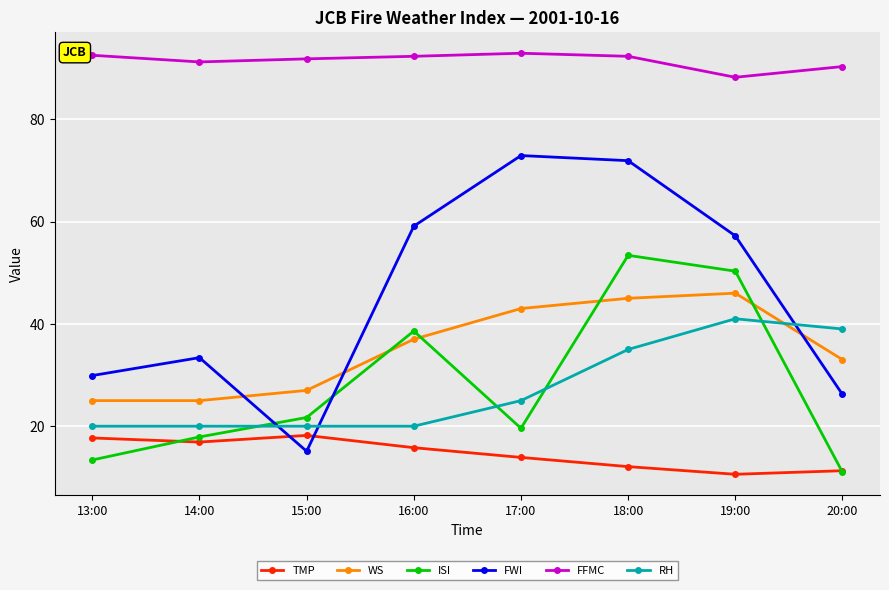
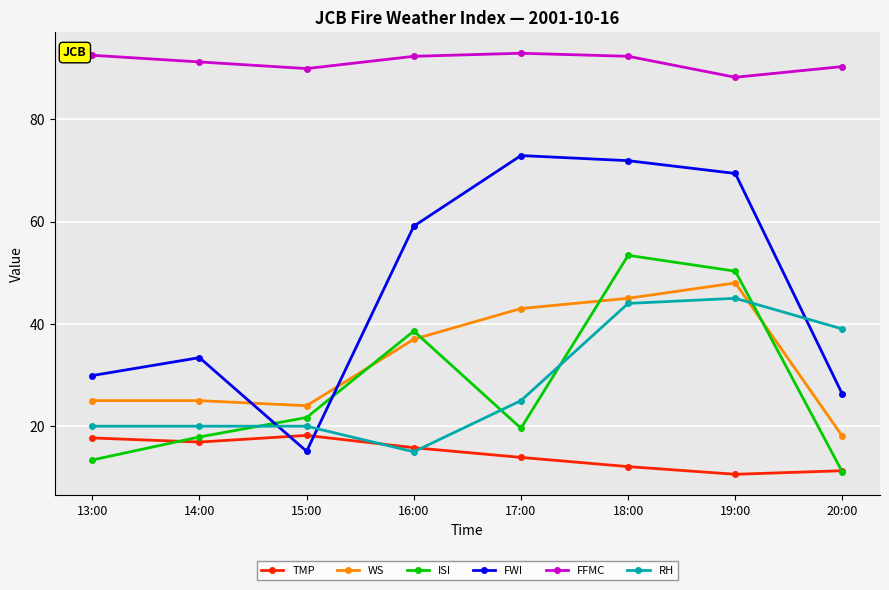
  {
    "TMP": {
      "13:00": 18,
      "14:00": 17,
      "15:00": 18,
      "16:00": 16,
      "17:00": 14,
      "18:00": 12,
      "19:00": 11
    },
    "WS": {
      "13:00": 25,
      "14:00": 25,
-     "15:00": 27,
+     "15:00": 24,
      "16:00": 37,
      "17:00": 43,
      "18:00": 45,
-     "19:00": 46,
-     "20:00": 33
+     "19:00": 48,
+     "20:00": 18
    },
    "ISI": {
      "13:00": 13,
      "14:00": 18,
      "15:00": 22,
      "16:00": 39,
      "17:00": 20,
      "18:00": 53,
      "19:00": 50
    },
    "FWI": {
      "13:00": 30,
      "14:00": 33,
      "15:00": 15,
      "16:00": 59,
      "17:00": 73,
      "18:00": 72,
-     "19:00": 57,
+     "19:00": 69,
      "20:00": 26
    },
    "FFMC": {
      "13:00": 93,
      "14:00": 91,
-     "15:00": 92,
+     "15:00": 90,
      "16:00": 92,
      "17:00": 93,
      "18:00": 92,
      "19:00": 88,
      "20:00": 90
    },
    "RH": {
      "13:00": 20,
      "14:00": 20,
      "15:00": 20,
-     "16:00": 20,
+     "16:00": 15,
      "17:00": 25,
-     "18:00": 35,
-     "19:00": 41,
+     "18:00": 44,
+     "19:00": 45,
      "20:00": 39
    }
  }
